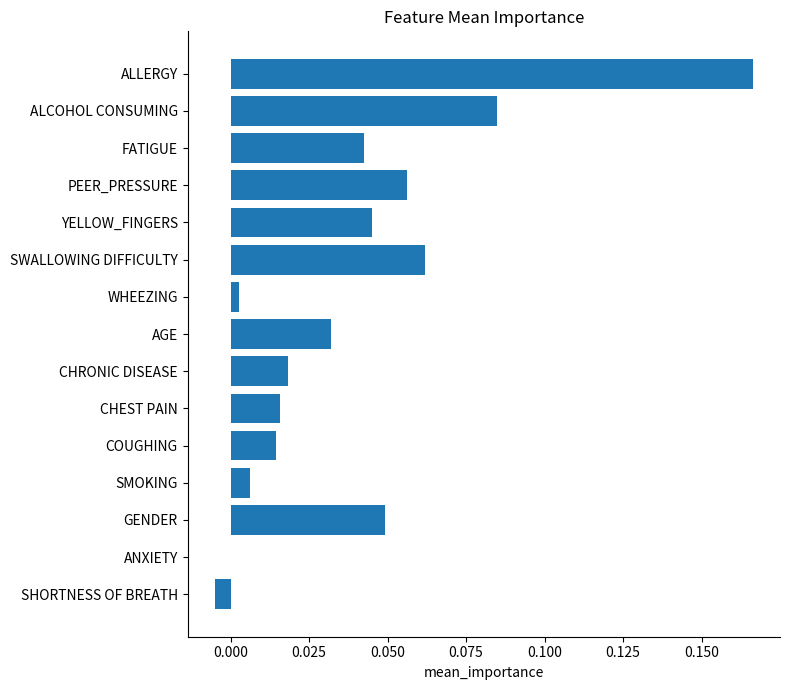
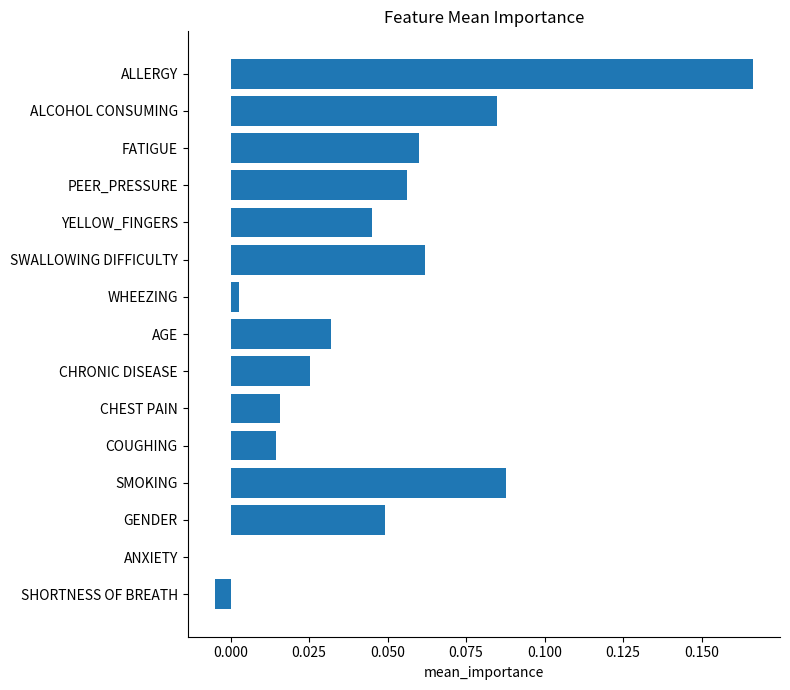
  {
    "ALLERGY": 0.166,
    "ALCOHOL CONSUMING": 0.085,
-   "FATIGUE": 0.042,
+   "FATIGUE": 0.060,
    "PEER_PRESSURE": 0.056,
    "YELLOW_FINGERS": 0.045,
    "SWALLOWING DIFFICULTY": 0.062,
    "WHEEZING": 0.003,
    "AGE": 0.032,
-   "CHRONIC DISEASE": 0.018,
+   "CHRONIC DISEASE": 0.025,
    "CHEST PAIN": 0.016,
    "COUGHING": 0.015,
-   "SMOKING": 0.006,
+   "SMOKING": 0.088,
    "GENDER": 0.049,
    "SHORTNESS OF BREATH": -0.005
  }
